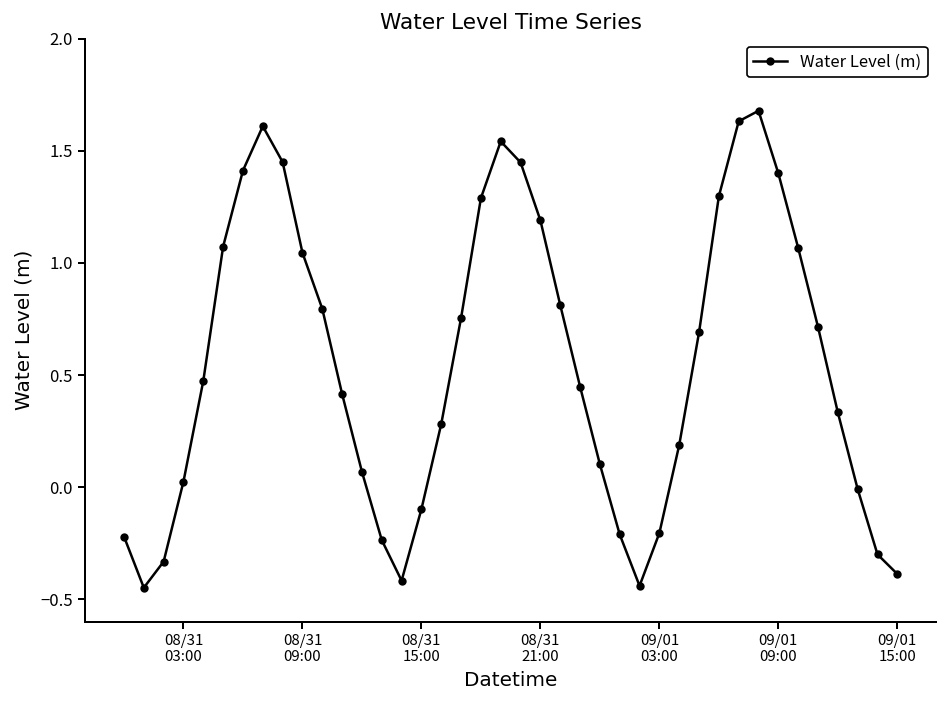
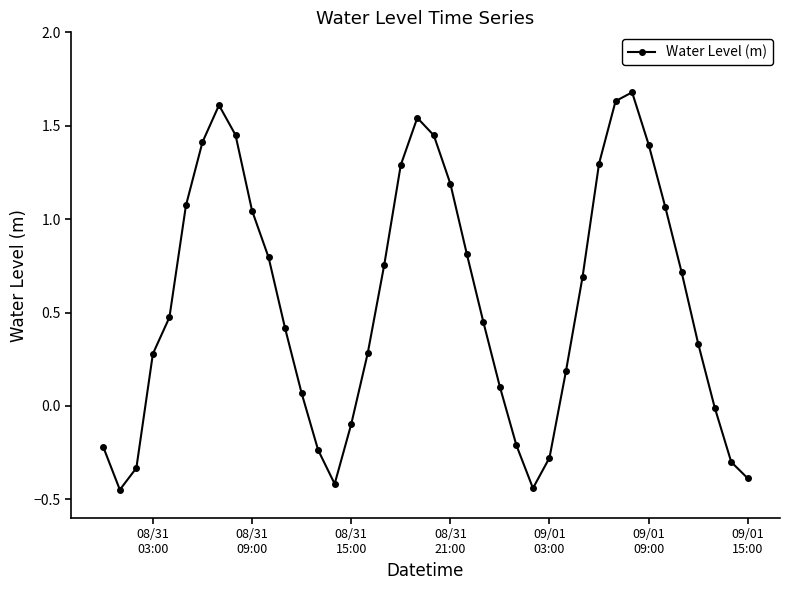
  {
-   "08/31 03:00": 0.02,
+   "08/31 03:00": 0.28,
    "08/31 09:00": 1.05,
    "08/31 15:00": -0.10,
    "08/31 21:00": 1.19,
-   "09/01 03:00": -0.20,
+   "09/01 03:00": -0.28,
    "09/01 09:00": 1.40,
    "09/01 15:00": -0.39
  }
